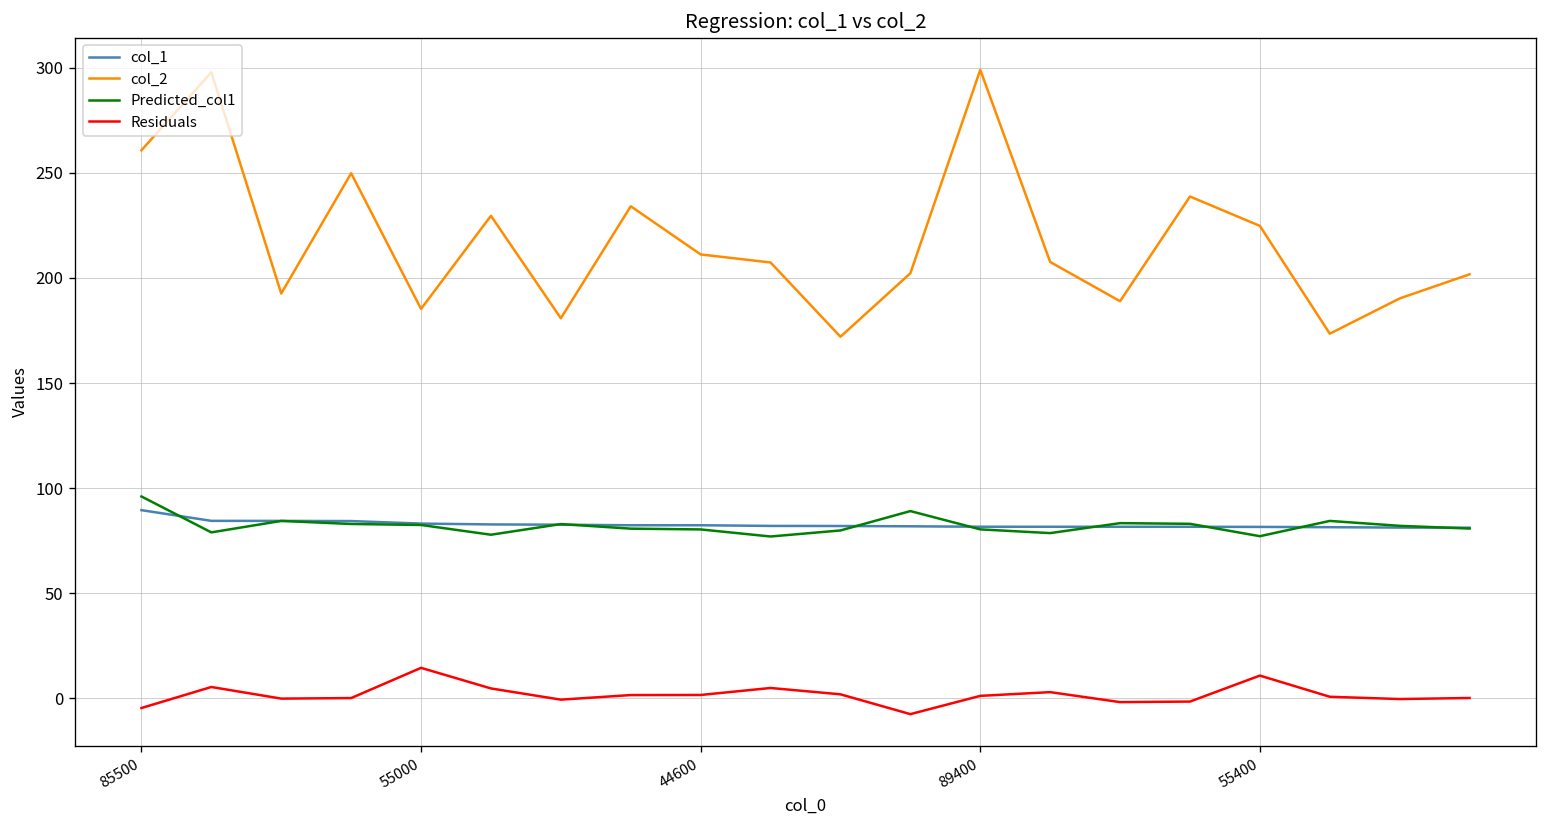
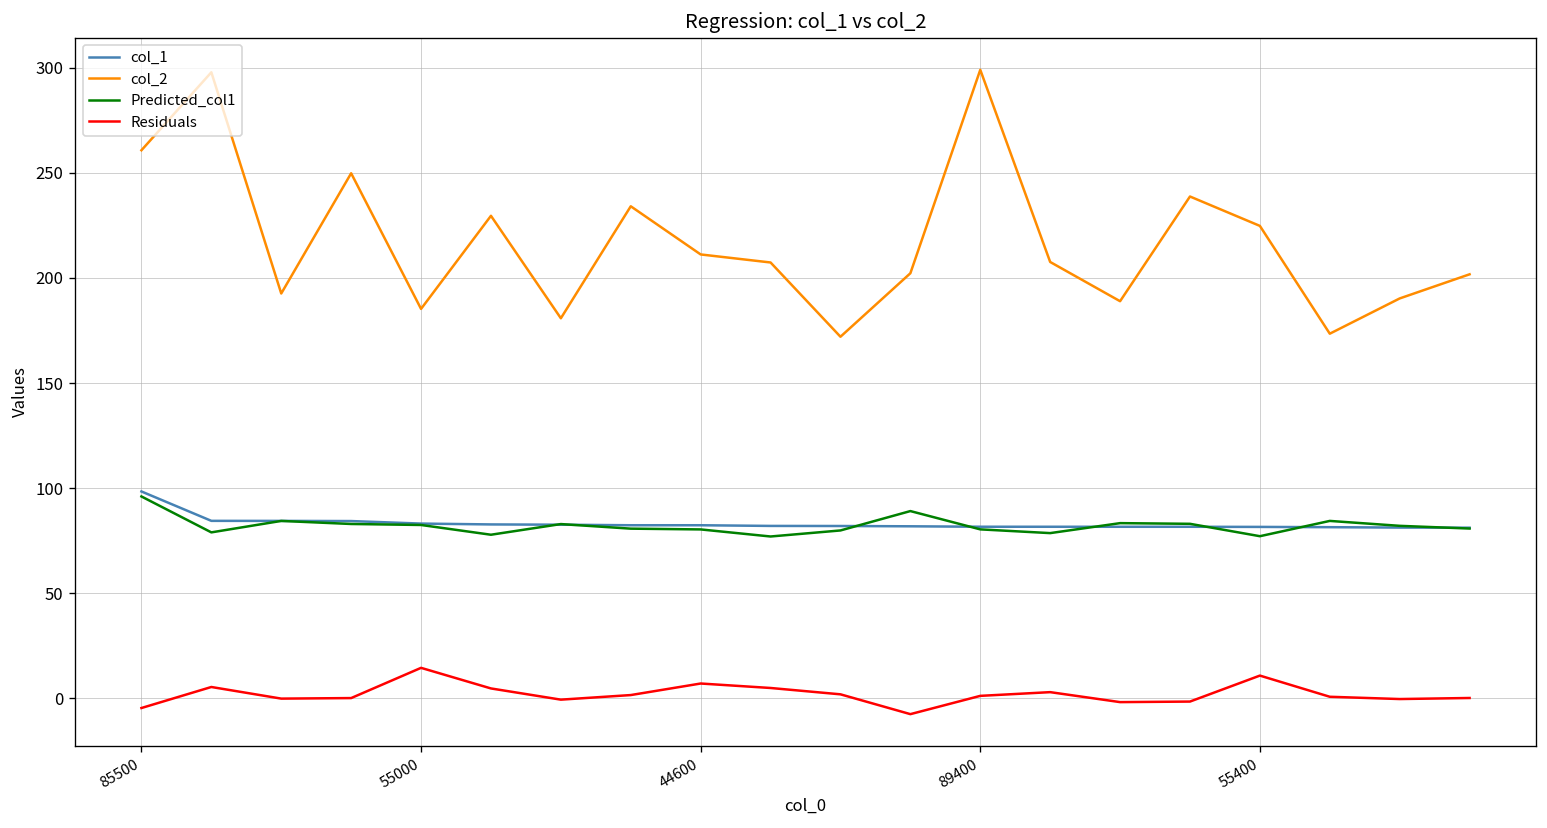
  {
    "col_1": {
-     "85500": 90,
+     "85500": 98,
      "44600": 82,
      "55400": 82
    },
    "col_2": {
      "85500": 261,
      "55000": 185,
      "44600": 211,
      "89400": 299,
      "55400": 225
    },
    "Predicted_col1": {
      "85500": 96,
      "44600": 80,
      "55400": 77
    },
    "Residuals": {
      "85500": -5,
      "55000": 15,
-     "44600": 2,
+     "44600": 7,
      "89400": 1,
      "55400": 11
    }
  }
